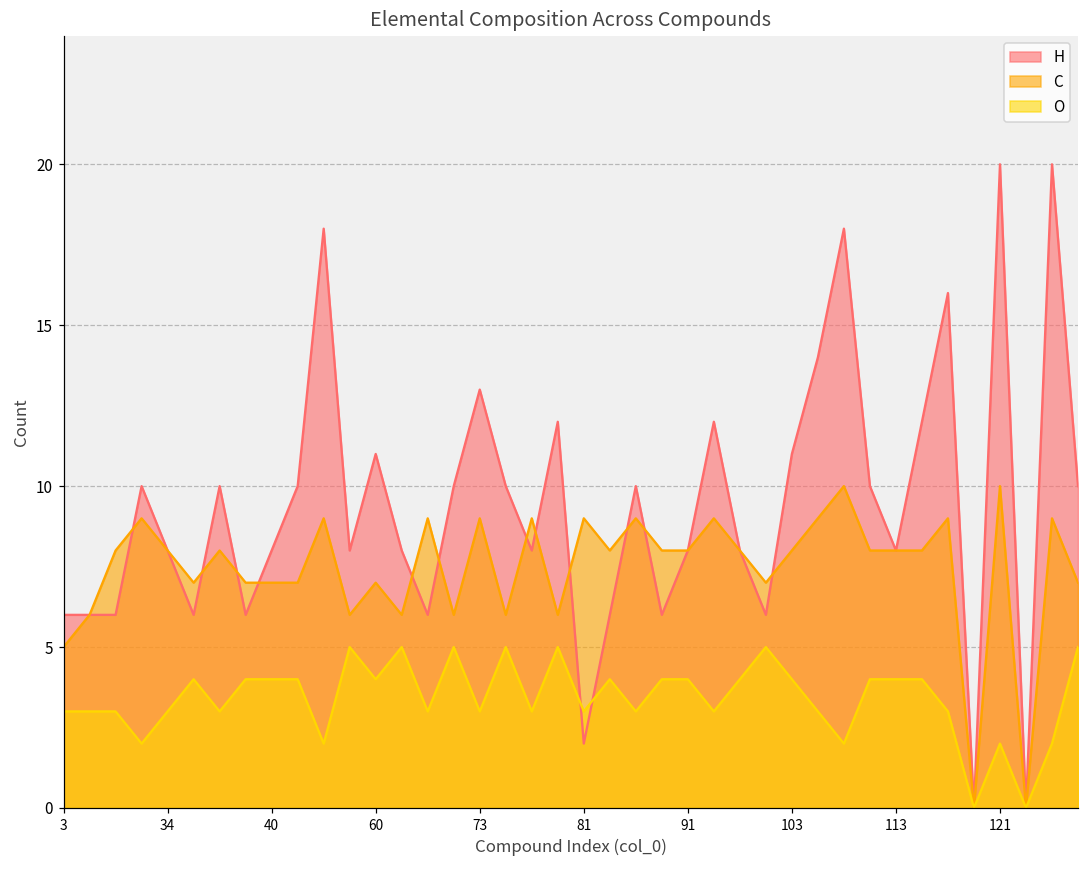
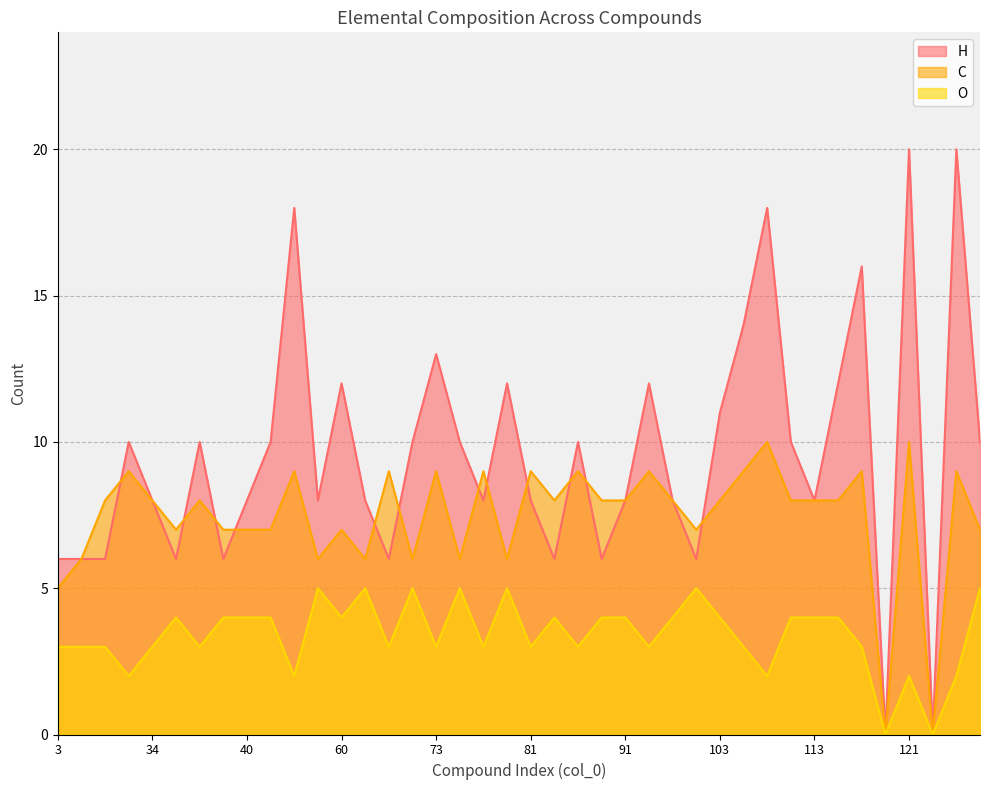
  {
    "H": {
      "40": 8,
-     "60": 11,
+     "60": 12,
      "73": 13,
-     "81": 2,
+     "81": 8,
      "103": 11,
      "121": 20
    }
  }
